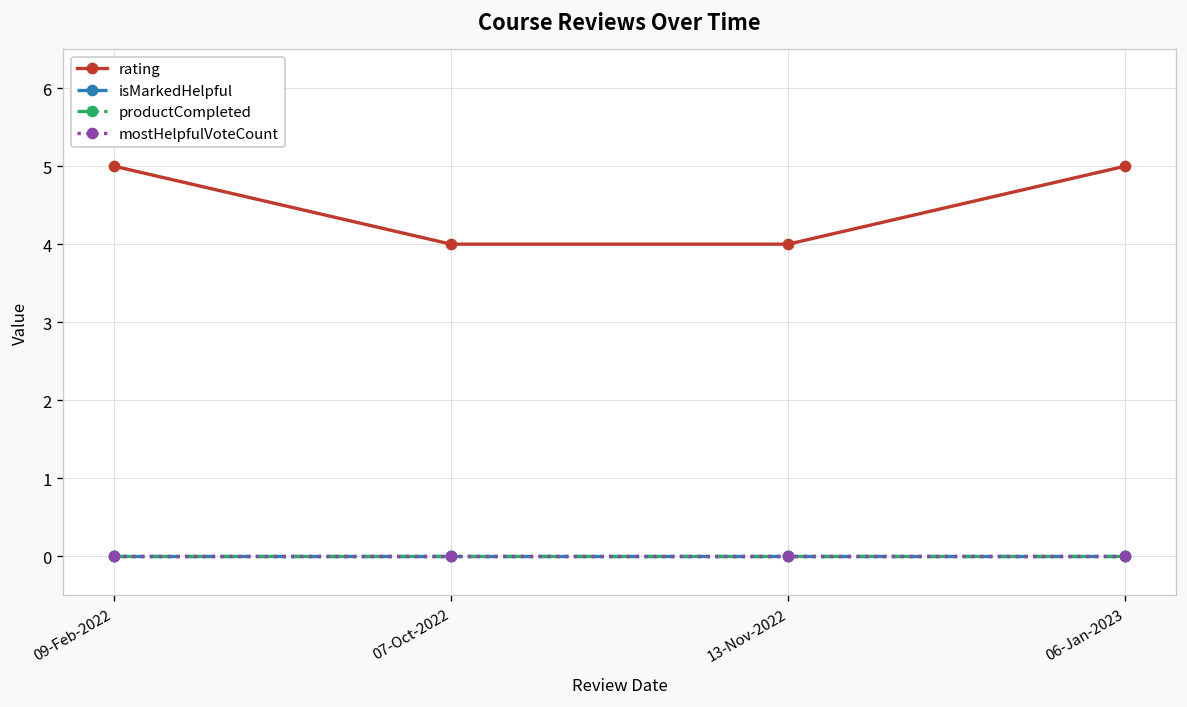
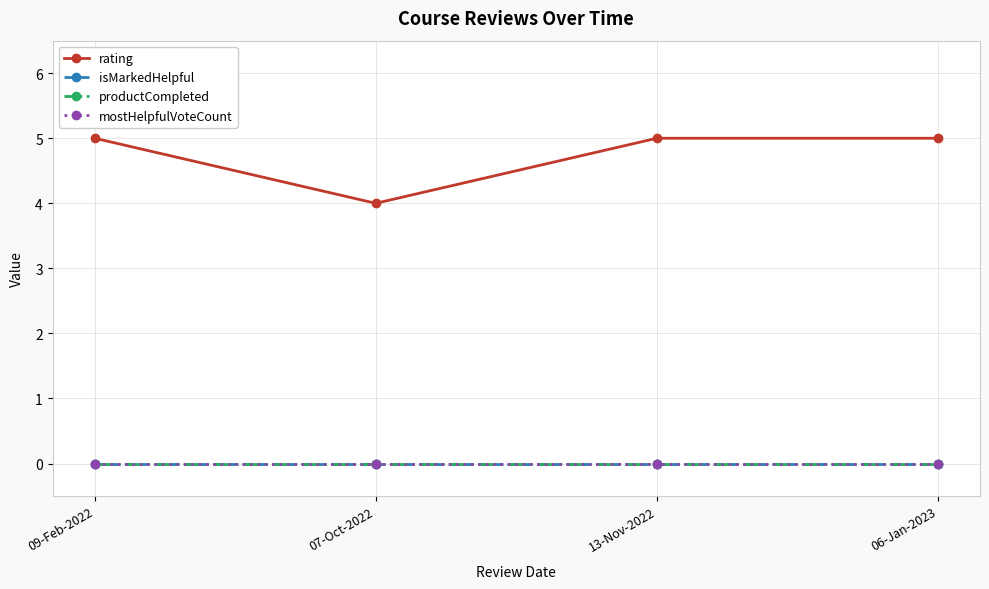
  {
    "rating": {
      "09-Feb-2022": 5,
      "07-Oct-2022": 4,
-     "13-Nov-2022": 4,
+     "13-Nov-2022": 5,
      "06-Jan-2023": 5
    },
    "mostHelpfulVoteCount": {
      "09-Feb-2022": 0,
      "07-Oct-2022": 0,
      "13-Nov-2022": 0,
      "06-Jan-2023": 0
    }
  }
